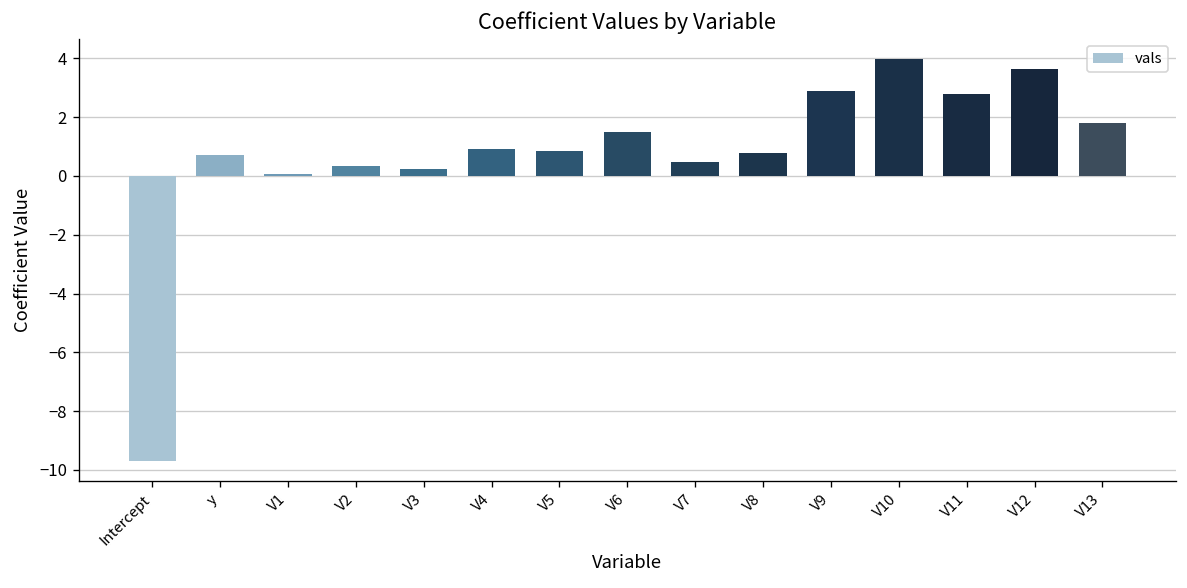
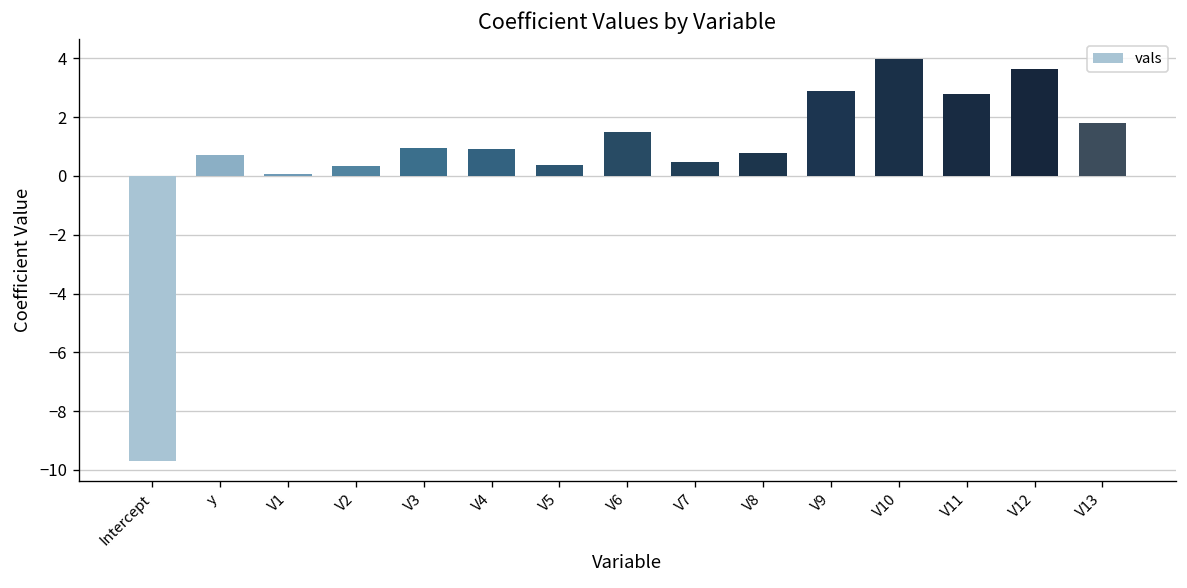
  {
    "Intercept": -9.7,
    "y": 0.7,
    "V2": 0.3,
-   "V3": 0.2,
+   "V3": 1.0,
    "V4": 0.9,
-   "V5": 0.9,
+   "V5": 0.4,
    "V6": 1.5,
    "V7": 0.5,
    "V8": 0.8,
    "V9": 2.9,
    "V10": 4.0,
    "V11": 2.8,
    "V12": 3.6,
    "V13": 1.8
  }
